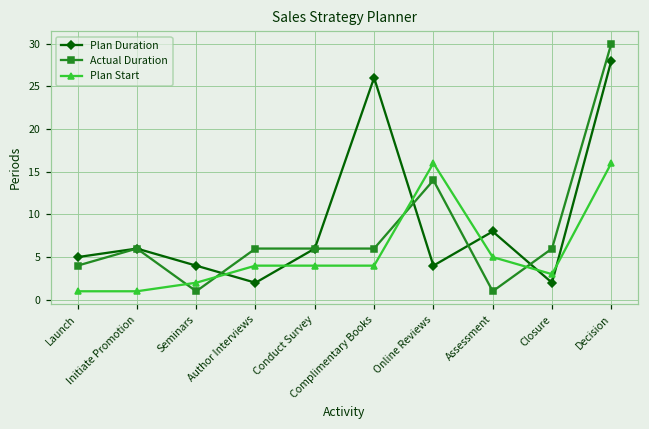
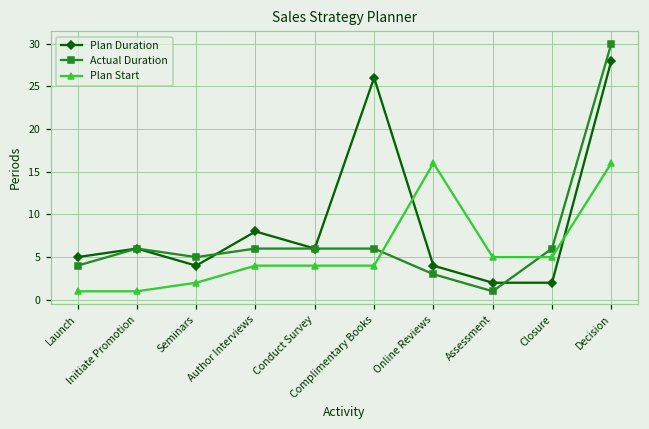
  {
    "Plan Duration": {
      "Launch": 5,
      "Seminars": 4,
-     "Author Interviews": 2,
+     "Author Interviews": 8,
      "Complimentary Books": 26,
      "Online Reviews": 4,
-     "Assessment": 8,
+     "Assessment": 2,
      "Closure": 2,
      "Decision": 28
    },
    "Actual Duration": {
      "Launch": 4,
-     "Seminars": 1,
+     "Seminars": 5,
      "Author Interviews": 6,
      "Complimentary Books": 6,
-     "Online Reviews": 14,
+     "Online Reviews": 3,
      "Assessment": 1,
      "Closure": 6,
      "Decision": 30
    },
    "Plan Start": {
      "Launch": 1,
      "Initiate Promotion": 1,
      "Seminars": 2,
      "Author Interviews": 4,
      "Conduct Survey": 4,
      "Complimentary Books": 4,
      "Online Reviews": 16,
      "Assessment": 5,
-     "Closure": 3,
+     "Closure": 5,
      "Decision": 16
    }
  }
